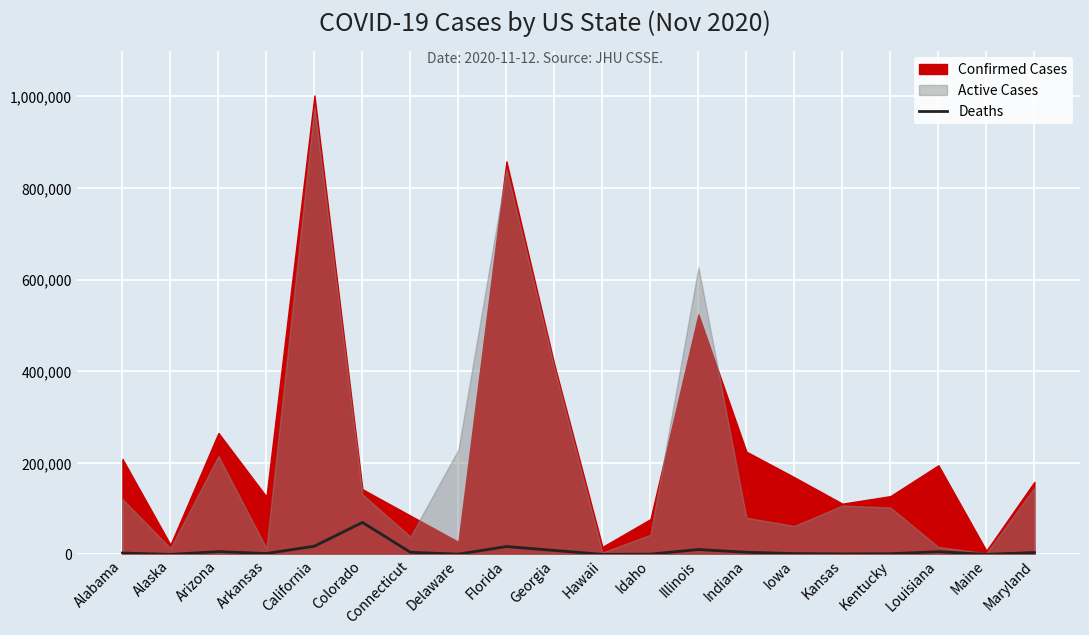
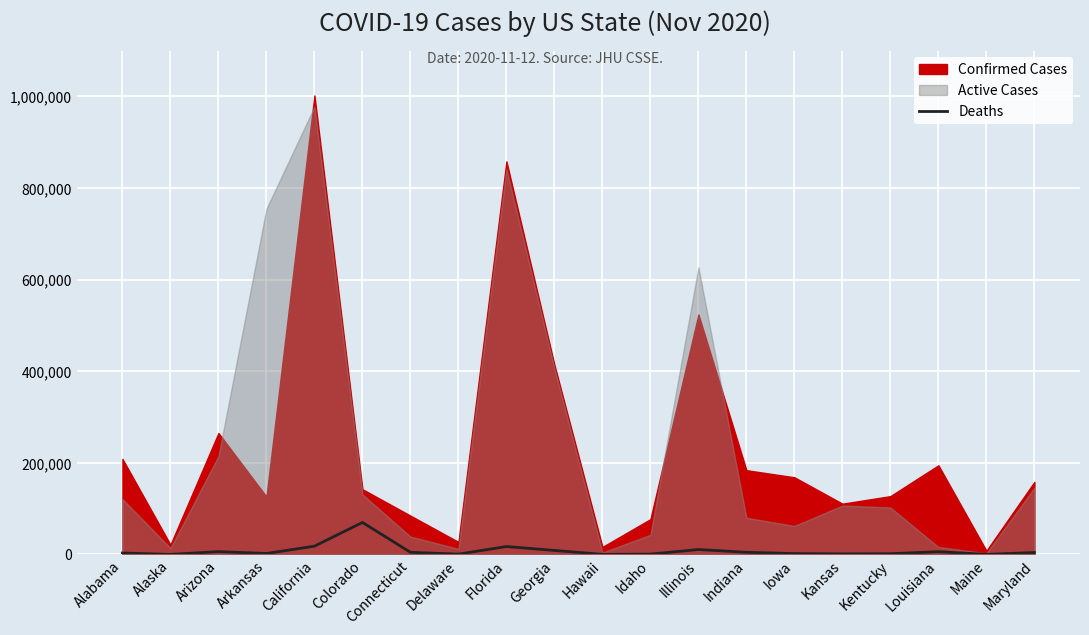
  {
    "Deaths": {
      "Alabama": "0",
      "Alaska": "0",
      "Arizona": "10,000",
      "Arkansas": "0",
      "California": "20,000",
      "Colorado": "70,000",
      "Connecticut": "0",
      "Delaware": "0",
      "Florida": "20,000",
      "Georgia": "10,000",
      "Idaho": "0",
      "Illinois": "10,000",
      "Indiana": "0",
      "Iowa": "0",
      "Kansas": "0",
      "Kentucky": "0",
      "Louisiana": "10,000",
      "Maryland": "0"
    },
    "Confirmed Cases": {
      "Alabama": "210,000",
      "Alaska": "20,000",
      "Arizona": "270,000",
      "Arkansas": "130,000",
      "California": "1,000,000",
      "Colorado": "140,000",
      "Connecticut": "80,000",
      "Delaware": "30,000",
      "Florida": "860,000",
      "Georgia": "410,000",
      "Hawaii": "20,000",
      "Idaho": "80,000",
      "Illinois": "520,000",
-     "Indiana": "220,000",
+     "Indiana": "180,000",
      "Iowa": "170,000",
      "Kentucky": "130,000",
      "Louisiana": "190,000",
      "Maryland": "160,000"
    },
    "Active Cases": {
      "Alabama": "120,000",
      "Alaska": "10,000",
      "Arizona": "210,000",
-     "Arkansas": "10,000",
+     "Arkansas": "750,000",
      "California": "980,000",
      "Colorado": "130,000",
      "Connecticut": "40,000",
-     "Delaware": "230,000",
+     "Delaware": "10,000",
      "Florida": "840,000",
      "Georgia": "410,000",
      "Idaho": "40,000",
      "Illinois": "630,000",
      "Indiana": "80,000",
      "Iowa": "60,000",
      "Kentucky": "100,000",
      "Louisiana": "20,000",
      "Maryland": "150,000"
    }
  }
